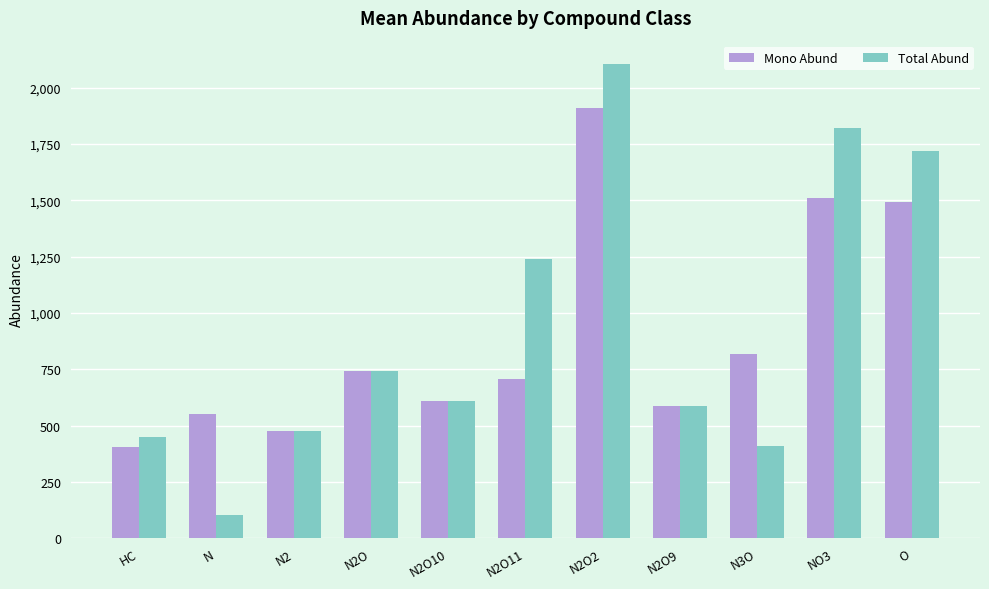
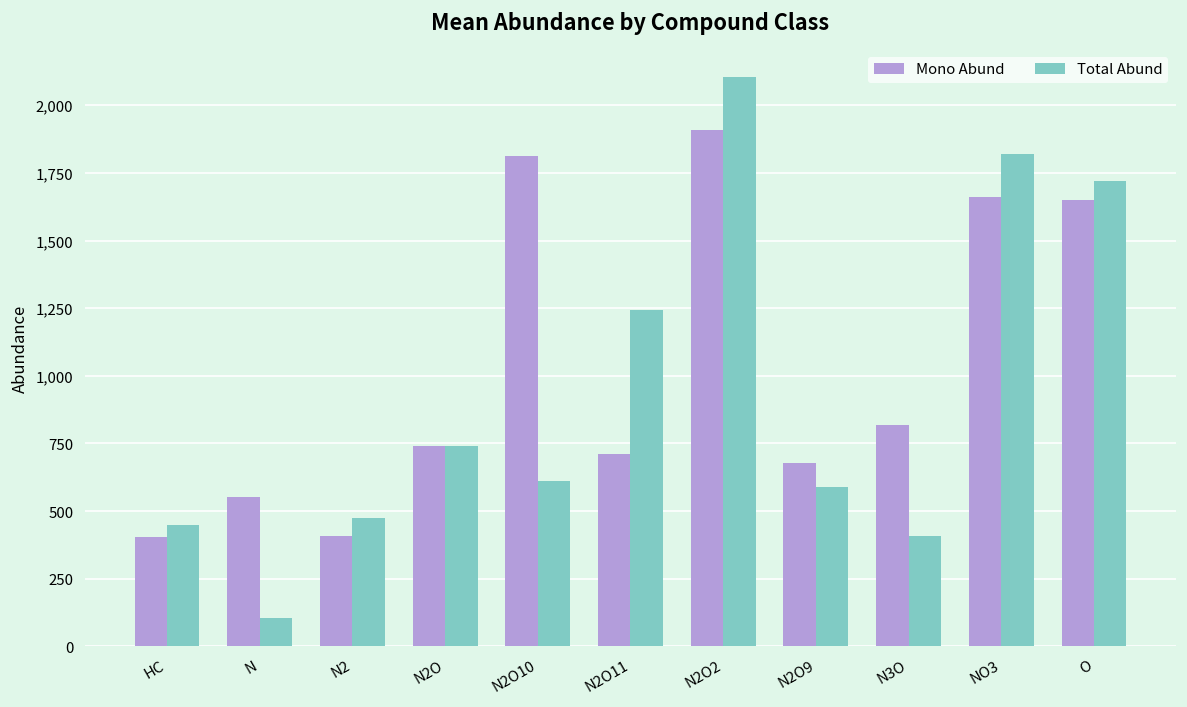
  {
    "Mono Abund": {
      "HC": "400",
      "N": "550",
-     "N2": "470",
+     "N2": "410",
      "N2O": "740",
-     "N2O10": "610",
+     "N2O10": "1,810",
      "N2O11": "710",
      "N2O2": "1,910",
-     "N2O9": "590",
+     "N2O9": "680",
      "N3O": "820",
-     "NO3": "1,510",
-     "O": "1,490"
+     "NO3": "1,660",
+     "O": "1,650"
    },
    "Total Abund": {
      "HC": "450",
      "N": "100",
      "N2": "470",
      "N2O": "740",
      "N2O10": "610",
      "N2O11": "1,240",
      "N2O2": "2,100",
      "N2O9": "590",
      "N3O": "410",
      "NO3": "1,820",
      "O": "1,720"
    }
  }
